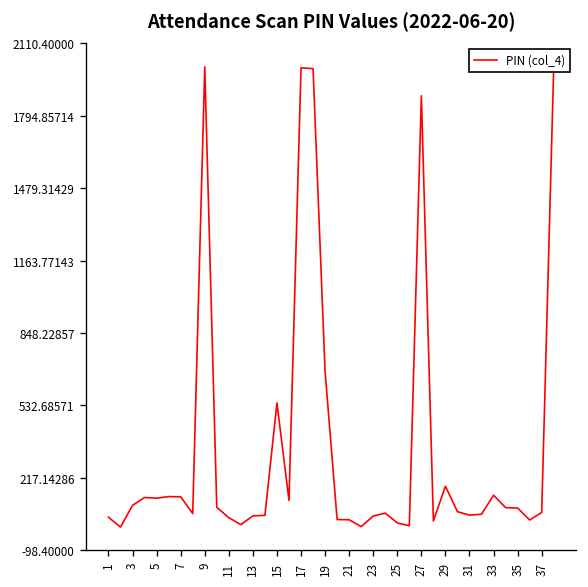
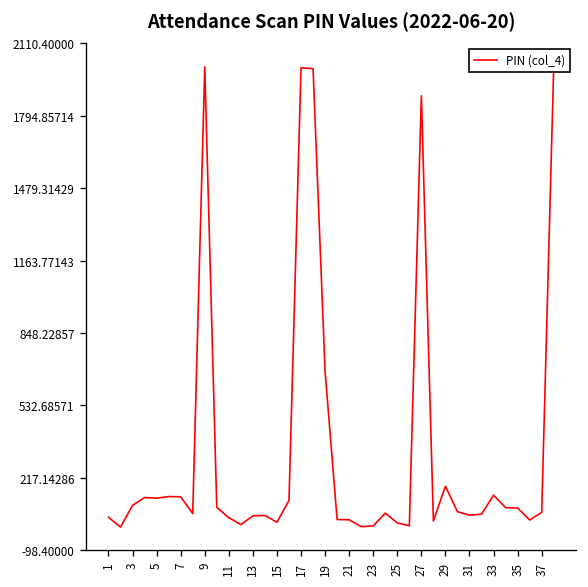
  {
    "1": 50,
    "3": 100,
    "5": 130,
    "7": 130,
    "9": 2010,
    "11": 40,
    "13": 50,
-   "15": 540,
+   "15": 20,
    "17": 2000,
    "19": 680,
    "21": 30,
-   "23": 50,
+   "23": 10,
    "25": 20,
    "27": 1880,
    "29": 180,
    "31": 50,
    "33": 140,
    "35": 90,
    "37": 70
  }
